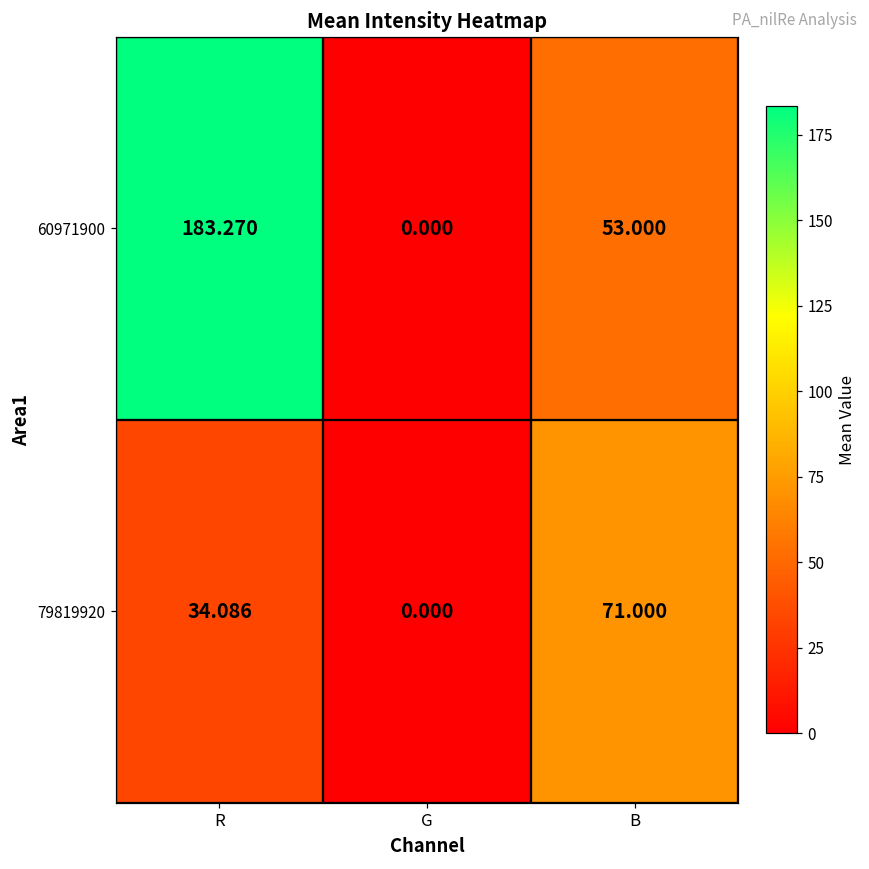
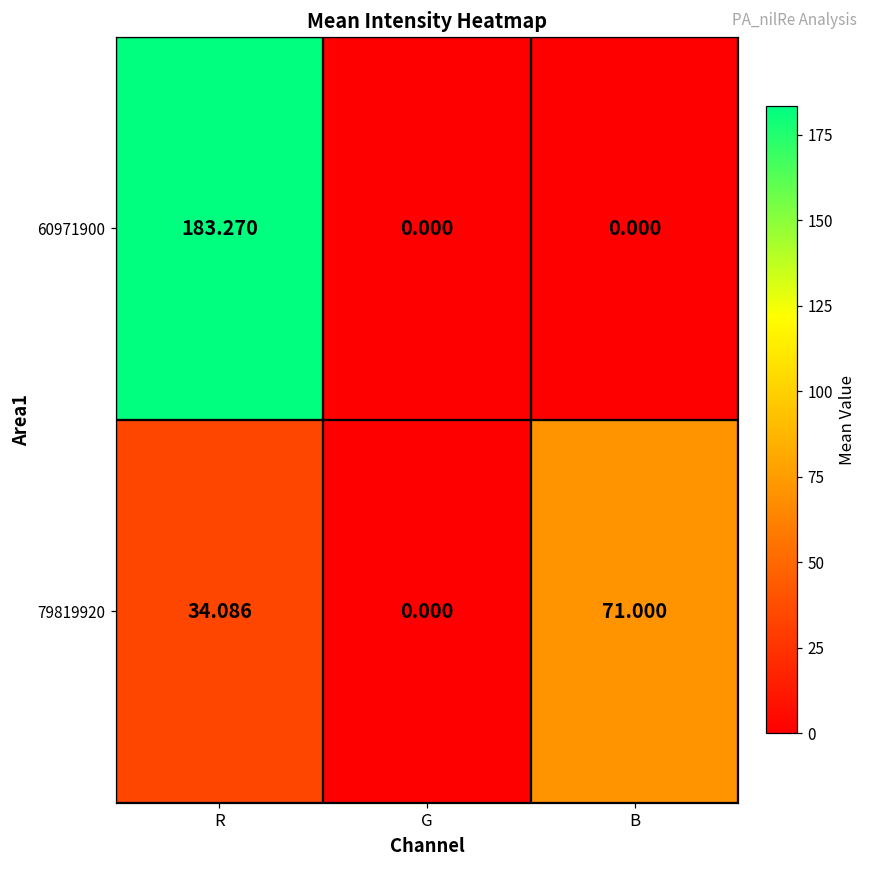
  {
    "60971900": {
      "R": 183.270,
      "G": 0.000,
-     "B": 53.000
+     "B": 0.000
    },
    "79819920": {
      "R": 34.086,
      "G": 0.000,
      "B": 71.000
    }
  }
